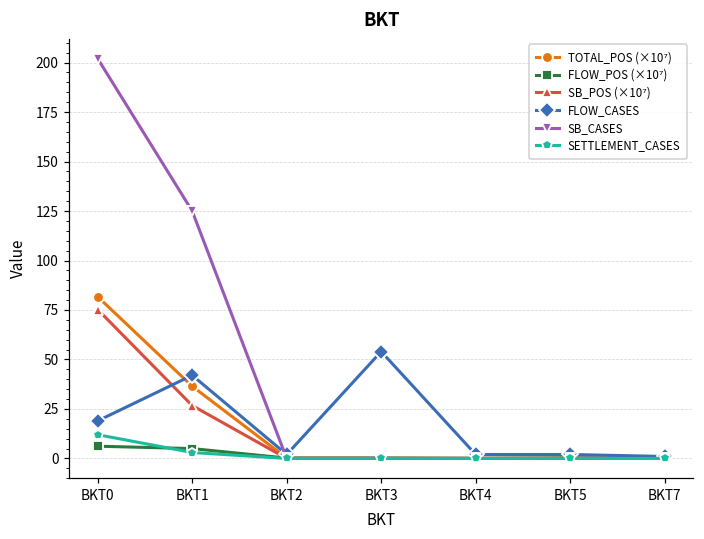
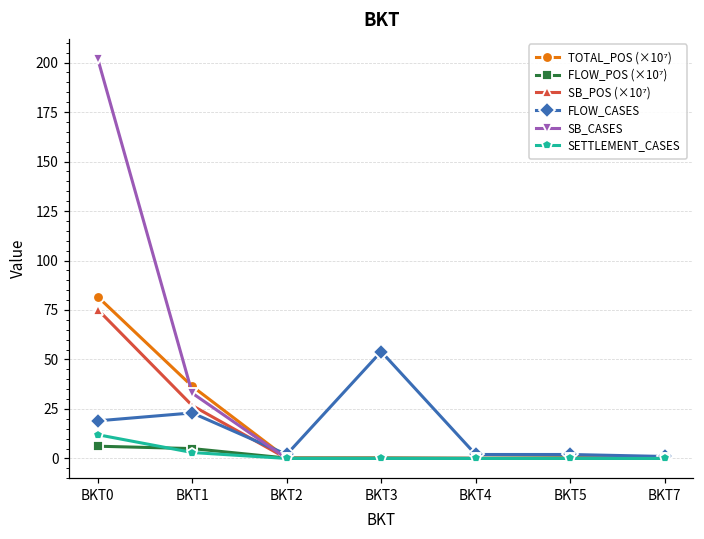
  {
    "TOTAL_POS (×10⁷)": {
      "BKT0": 82,
      "BKT1": 36
    },
    "FLOW_POS (×10⁷)": {
      "BKT0": 6,
      "BKT1": 5
    },
    "SB_POS (×10⁷)": {
      "BKT0": 75,
      "BKT1": 27
    },
    "FLOW_CASES": {
      "BKT0": 19,
-     "BKT1": 42,
+     "BKT1": 23,
      "BKT2": 2,
      "BKT3": 54,
      "BKT4": 2,
      "BKT5": 2
    },
    "SB_CASES": {
      "BKT0": 202,
-     "BKT1": 125
+     "BKT1": 33
    },
    "SETTLEMENT_CASES": {
      "BKT0": 12,
      "BKT1": 3
    }
  }
